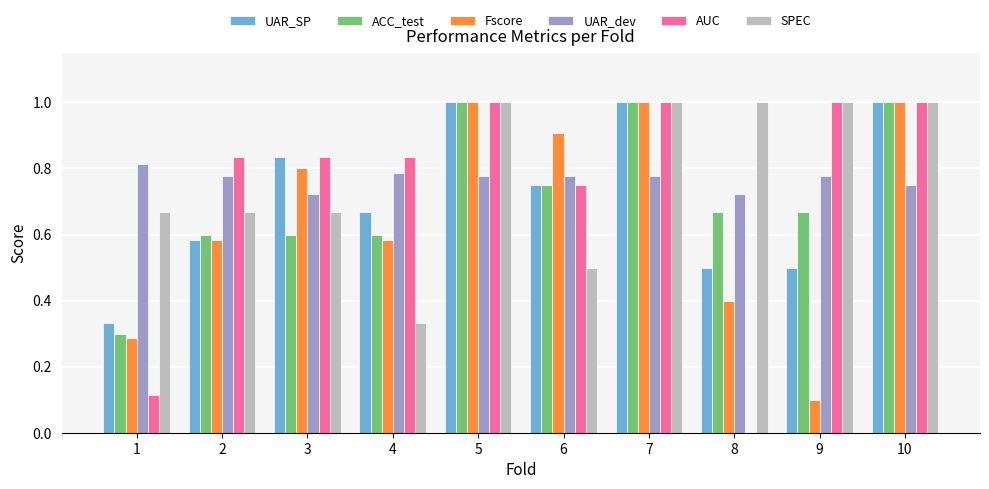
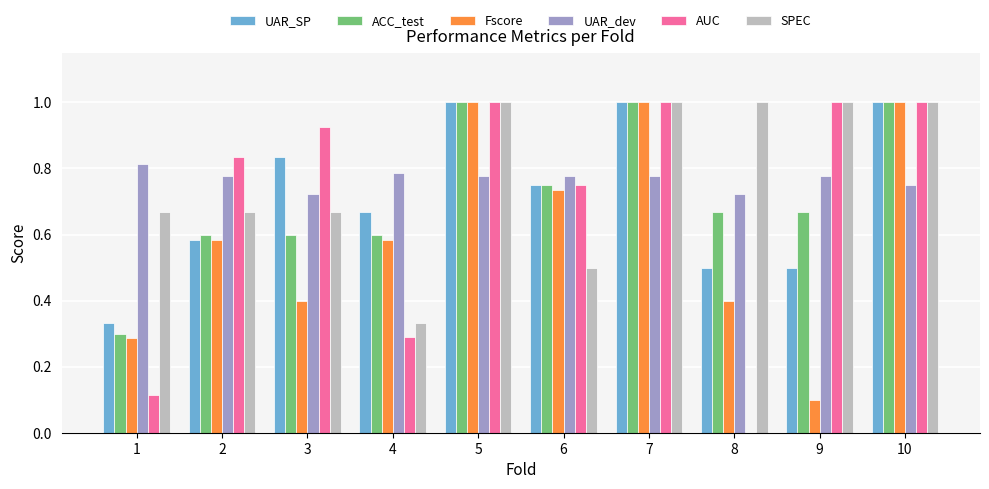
  {
    "ACC_test": {
      "1": 0.30,
      "2": 0.60,
      "3": 0.60,
      "4": 0.60,
      "5": 1.00,
      "6": 0.75,
      "7": 1.00,
      "8": 0.67,
      "9": 0.67,
      "10": 1.00
    },
    "Fscore": {
      "1": 0.29,
      "2": 0.58,
-     "3": 0.8,
+     "3": 0.4,
      "4": 0.58,
      "5": 1.00,
-     "6": 0.91,
+     "6": 0.73,
      "7": 1.00,
      "8": 0.40,
      "9": 0.10,
      "10": 1.00
    },
    "AUC": {
      "1": 0.11,
      "2": 0.83,
-     "3": 0.83,
-     "4": 0.83,
+     "3": 0.93,
+     "4": 0.29,
      "5": 1.00,
      "6": 0.75,
      "7": 1.00,
      "8": 0.00,
      "9": 1.00,
      "10": 1.00
    }
  }
